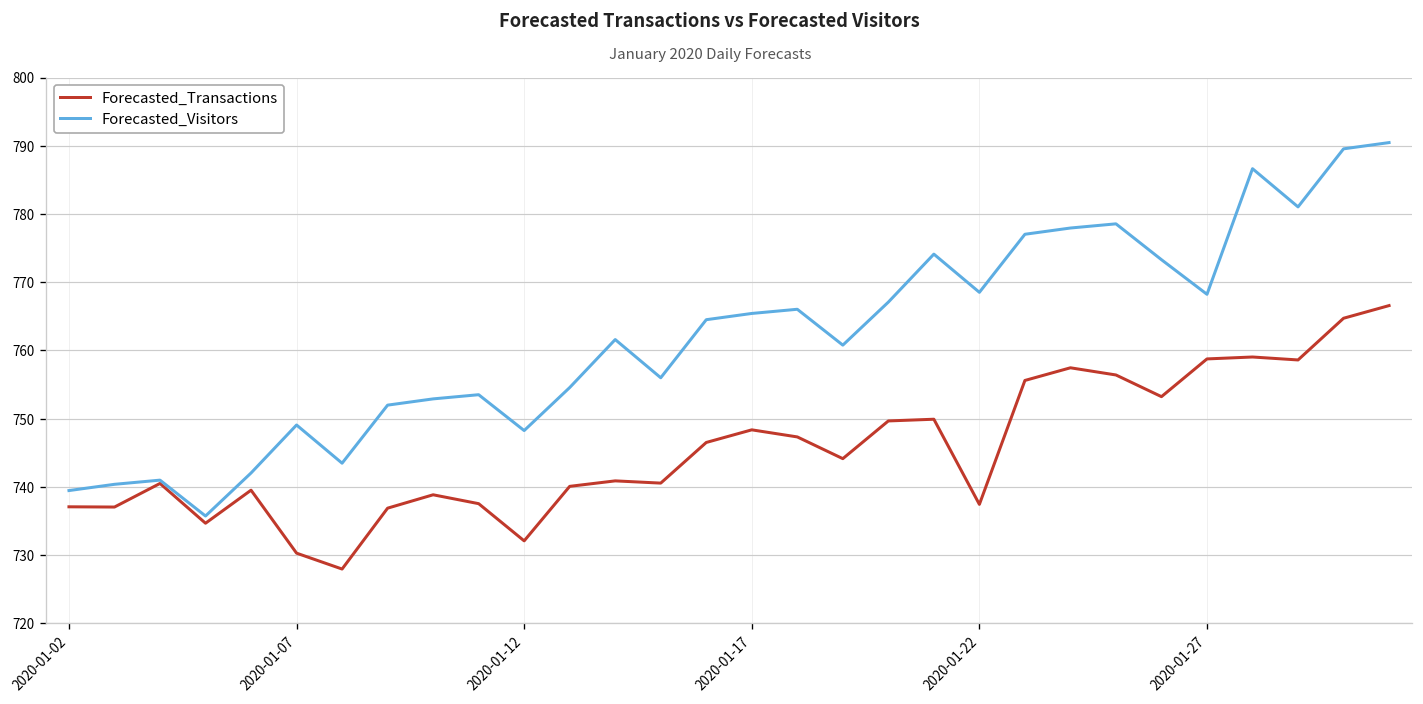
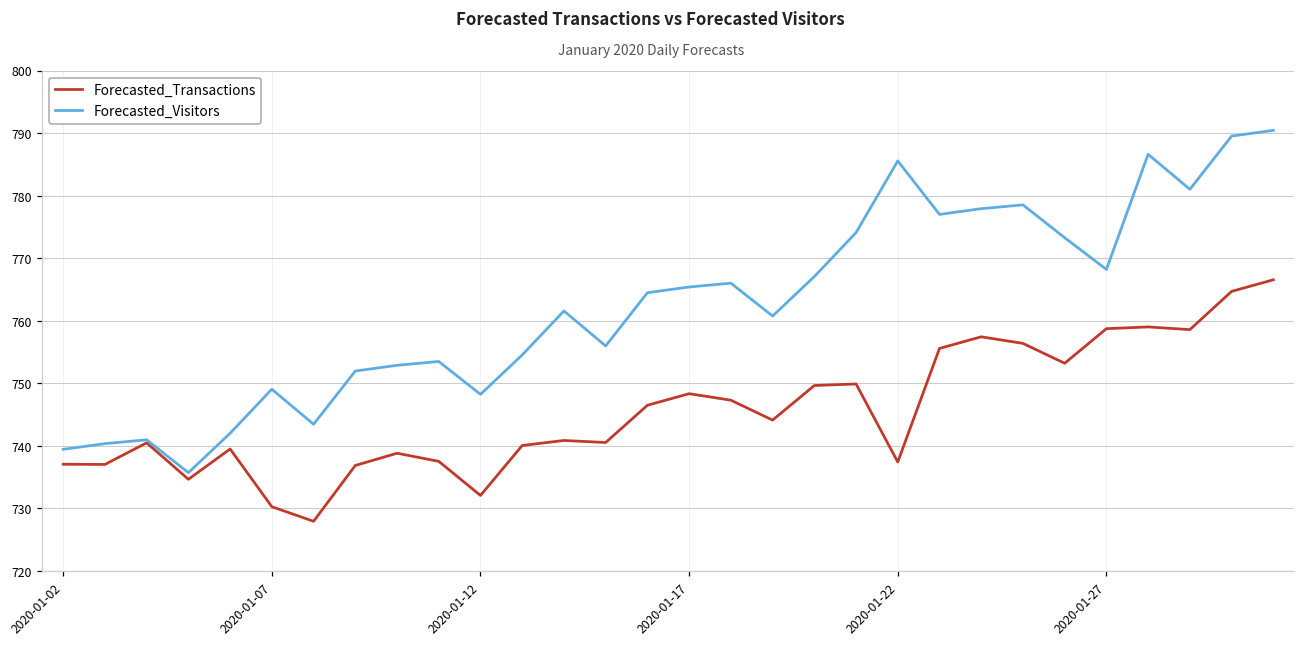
  {
    "Forecasted_Transactions": {
      "2020-01-02": 737,
      "2020-01-07": 730,
      "2020-01-12": 732,
      "2020-01-17": 748,
      "2020-01-22": 737,
      "2020-01-27": 759
    },
    "Forecasted_Visitors": {
      "2020-01-02": 739,
      "2020-01-07": 749,
      "2020-01-12": 748,
      "2020-01-17": 765,
-     "2020-01-22": 769,
+     "2020-01-22": 786,
      "2020-01-27": 768
    }
  }
